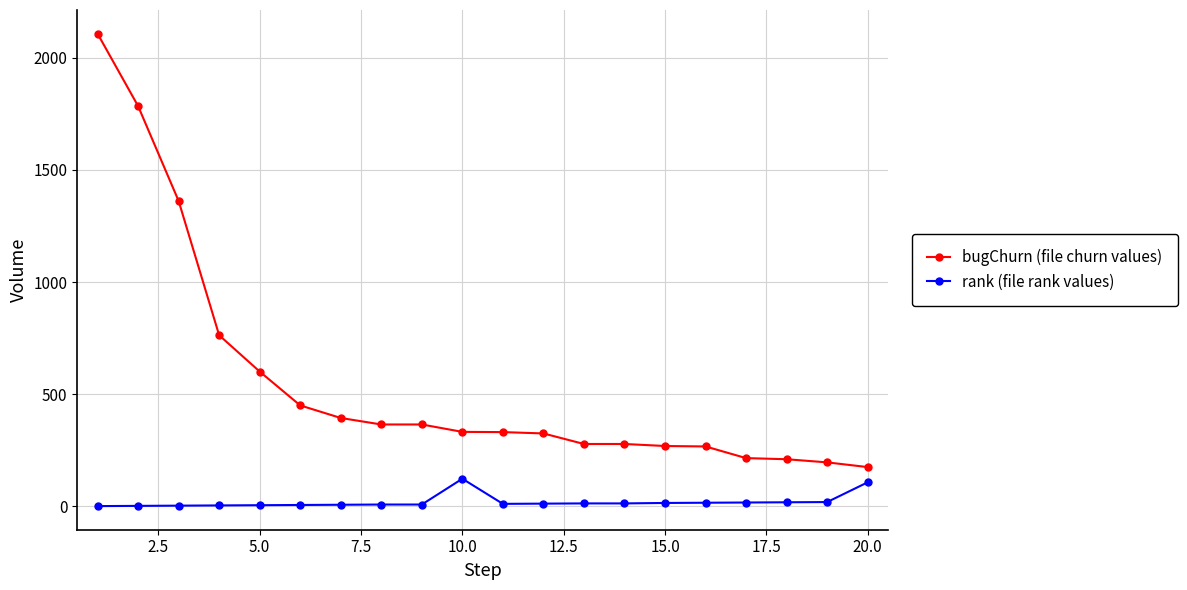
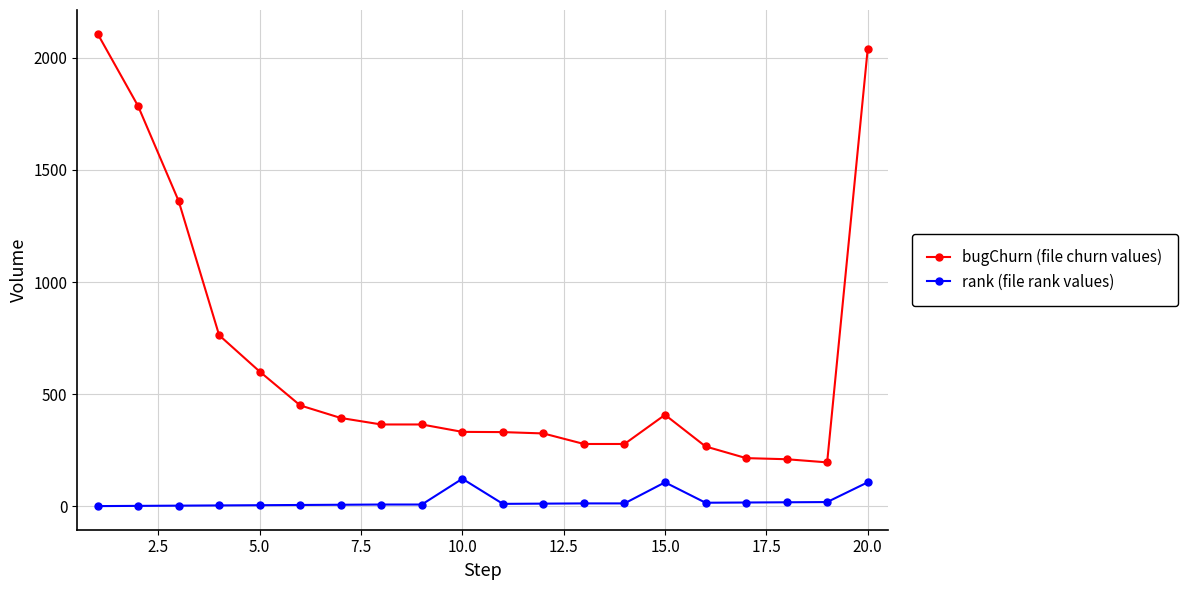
  {
    "bugChurn (file churn values)": {
      "5.0": 600,
      "10.0": 330,
-     "15.0": 270,
-     "20.0": 180
+     "15.0": 410,
+     "20.0": 2040
    },
    "rank (file rank values)": {
      "5.0": 10,
      "10.0": 120,
-     "15.0": 20,
+     "15.0": 110,
      "20.0": 110
    }
  }
